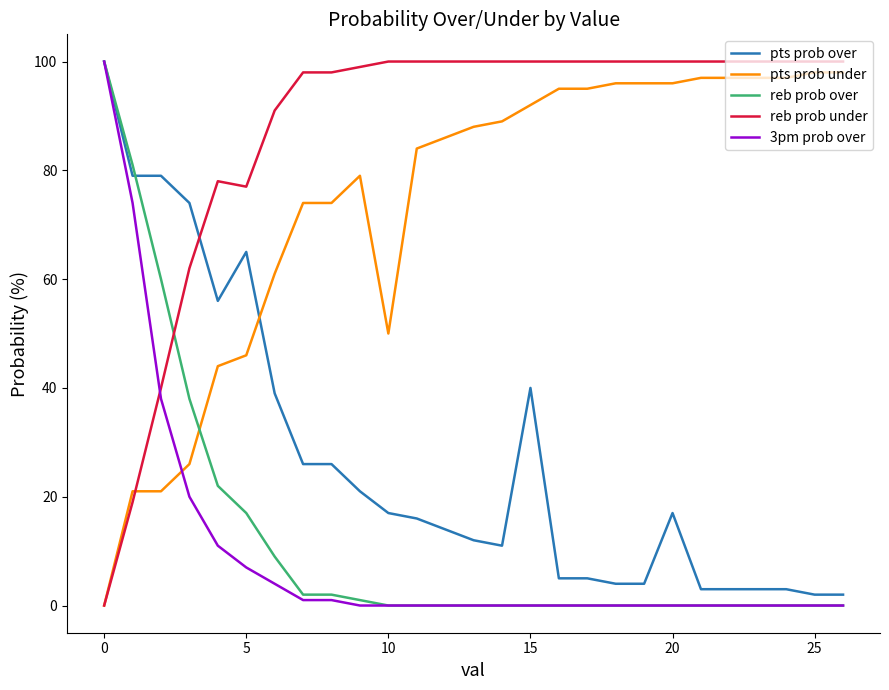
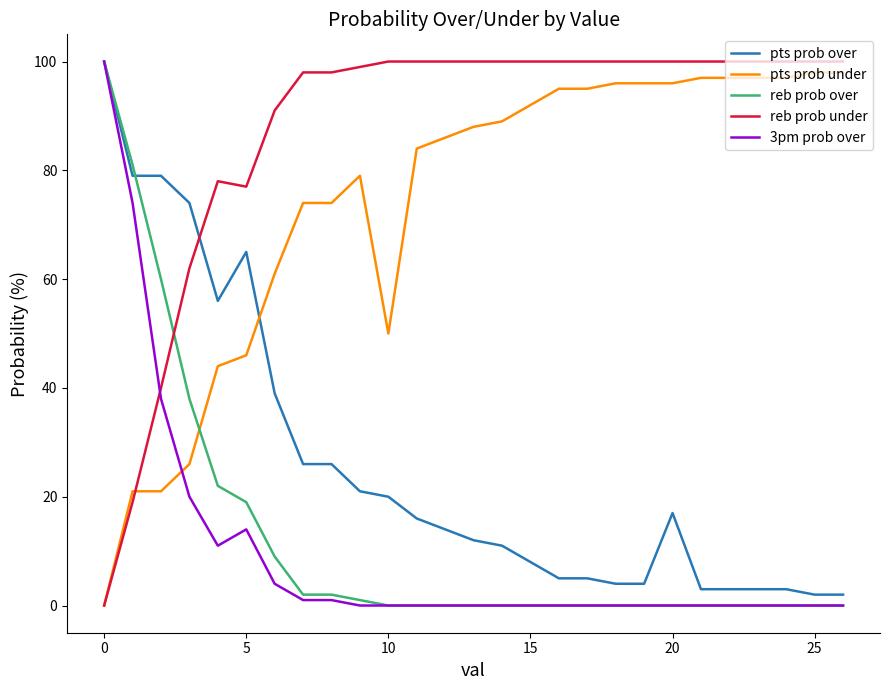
  {
    "pts prob over": {
      "5": 65,
-     "10": 17,
-     "15": 40,
+     "10": 20,
+     "15": 8,
      "20": 17,
      "25": 2
    },
    "pts prob under": {
      "5": 46,
      "10": 50,
      "15": 92,
      "20": 96
    },
    "reb prob over": {
-     "5": 17
+     "5": 19
    },
    "reb prob under": {
      "5": 77,
      "10": 100,
      "15": 100,
      "20": 100
    },
    "3pm prob over": {
-     "5": 7
+     "5": 14
    }
  }
